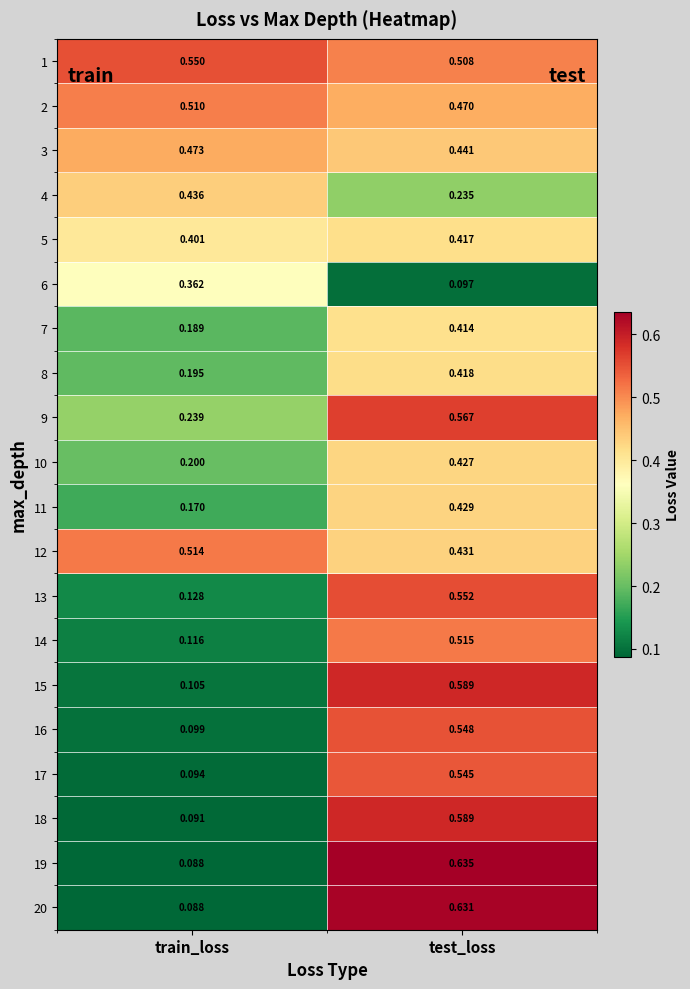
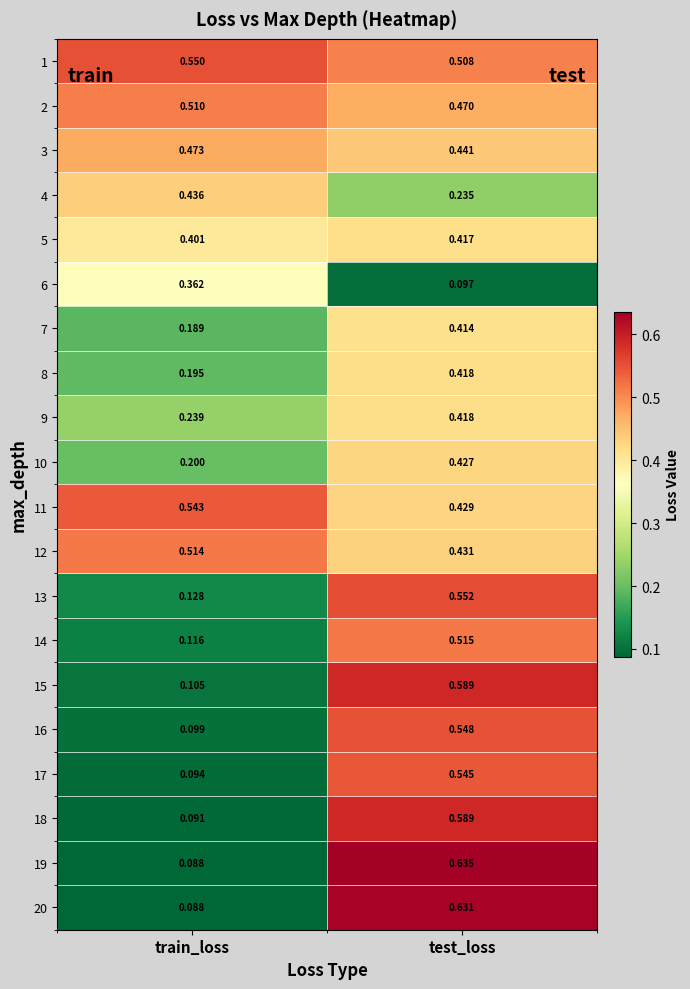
  {
    "2": {
      "train_loss": 0.510,
      "test_loss": 0.470
    },
    "3": {
      "train_loss": 0.473,
      "test_loss": 0.441
    },
    "4": {
      "train_loss": 0.436,
      "test_loss": 0.235
    },
    "5": {
      "train_loss": 0.401,
      "test_loss": 0.417
    },
    "6": {
      "train_loss": 0.362,
      "test_loss": 0.097
    },
    "7": {
      "train_loss": 0.189,
      "test_loss": 0.414
    },
    "8": {
      "train_loss": 0.195,
      "test_loss": 0.418
    },
    "9": {
      "train_loss": 0.239,
-     "test_loss": 0.567
+     "test_loss": 0.418
    },
    "10": {
      "train_loss": 0.200,
      "test_loss": 0.427
    },
    "11": {
-     "train_loss": 0.170,
+     "train_loss": 0.543,
      "test_loss": 0.429
    },
    "12": {
      "train_loss": 0.514,
      "test_loss": 0.431
    },
    "13": {
      "train_loss": 0.128,
      "test_loss": 0.552
    },
    "14": {
      "train_loss": 0.116,
      "test_loss": 0.515
    },
    "15": {
      "train_loss": 0.105,
      "test_loss": 0.589
    },
    "16": {
      "train_loss": 0.099,
      "test_loss": 0.548
    },
    "17": {
      "train_loss": 0.094,
      "test_loss": 0.545
    },
    "18": {
      "train_loss": 0.091,
      "test_loss": 0.589
    },
    "19": {
      "train_loss": 0.088,
      "test_loss": 0.635
    },
    "20": {
      "train_loss": 0.088,
      "test_loss": 0.631
    }
  }
